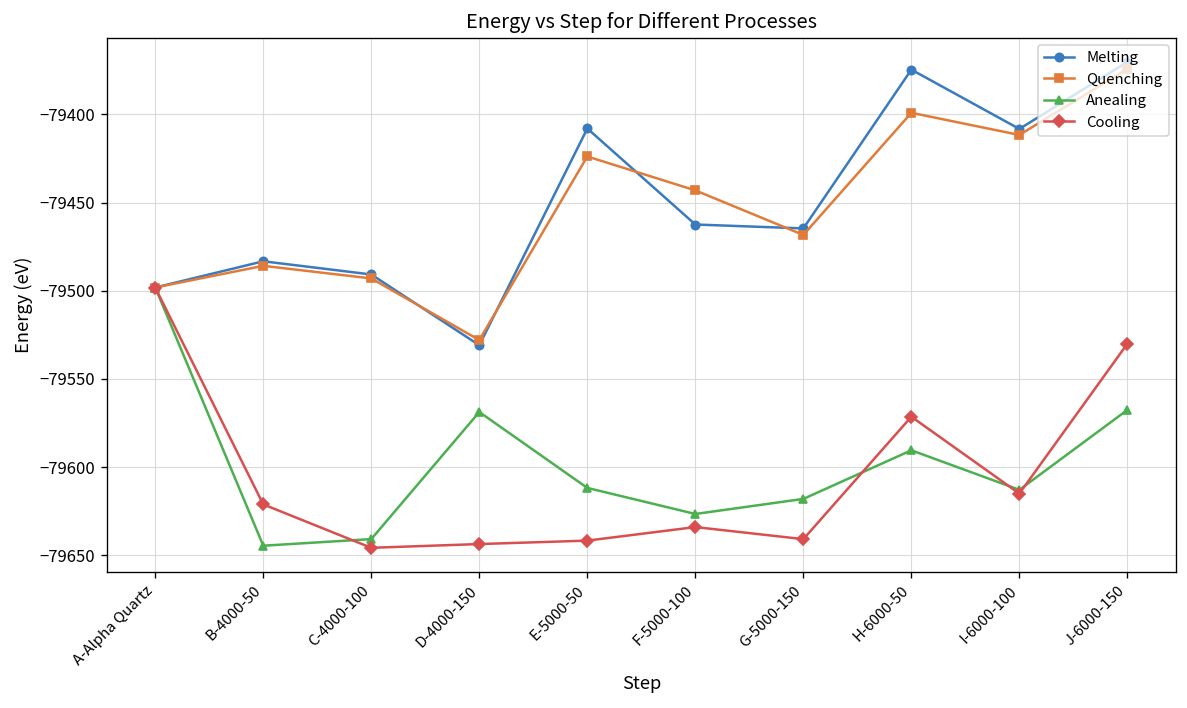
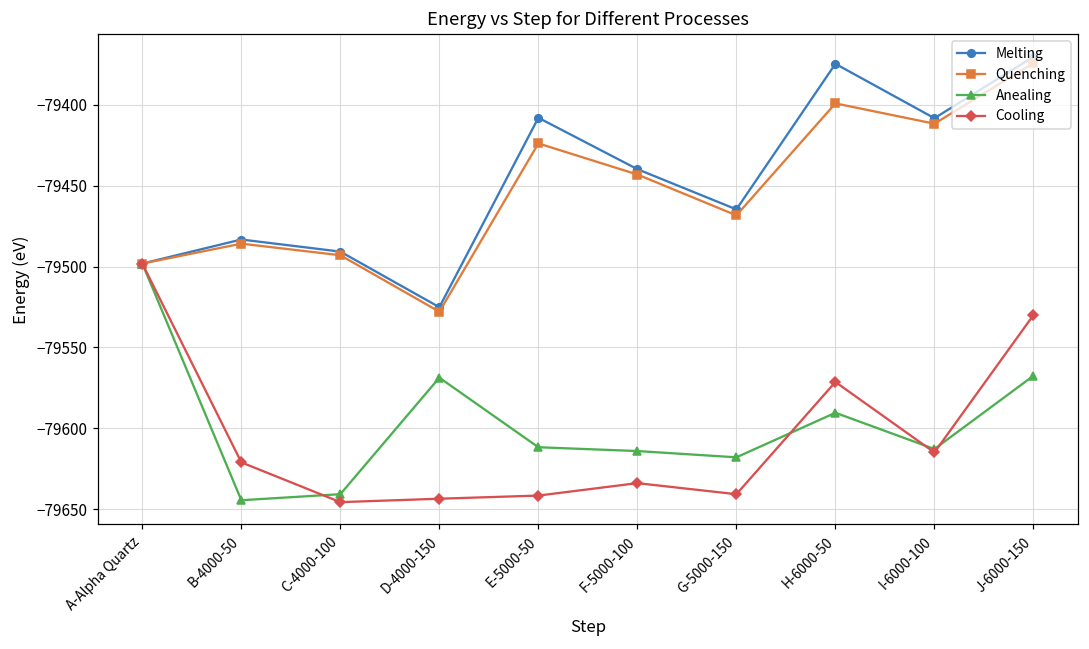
  {
    "Melting": {
      "B-4000-50": -79483,
      "C-4000-100": -79491,
-     "D-4000-150": -79531,
+     "D-4000-150": -79525,
      "E-5000-50": -79408,
-     "F-5000-100": -79462,
+     "F-5000-100": -79440,
      "G-5000-150": -79465,
      "H-6000-50": -79375,
      "I-6000-100": -79408
    },
    "Anealing": {
      "B-4000-50": -79645,
      "C-4000-100": -79641,
      "D-4000-150": -79569,
      "E-5000-50": -79612,
-     "F-5000-100": -79627,
+     "F-5000-100": -79614,
      "G-5000-150": -79618,
      "H-6000-50": -79590,
      "I-6000-100": -79613,
      "J-6000-150": -79568
    }
  }
